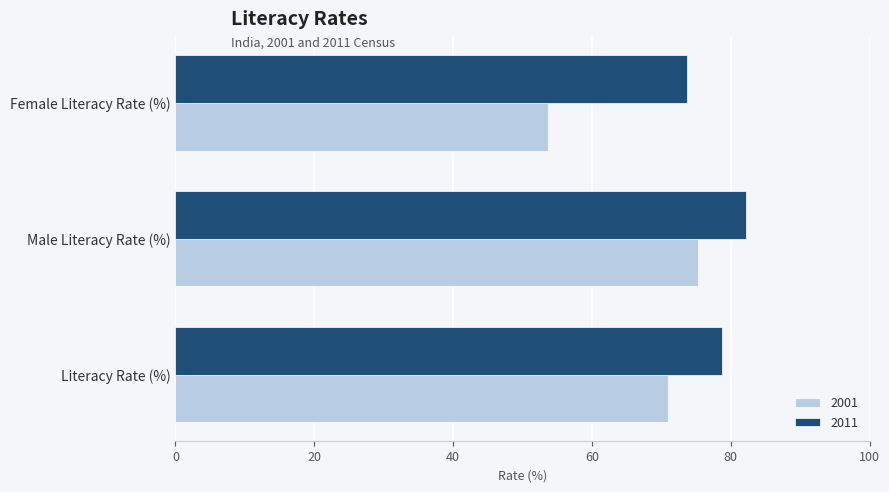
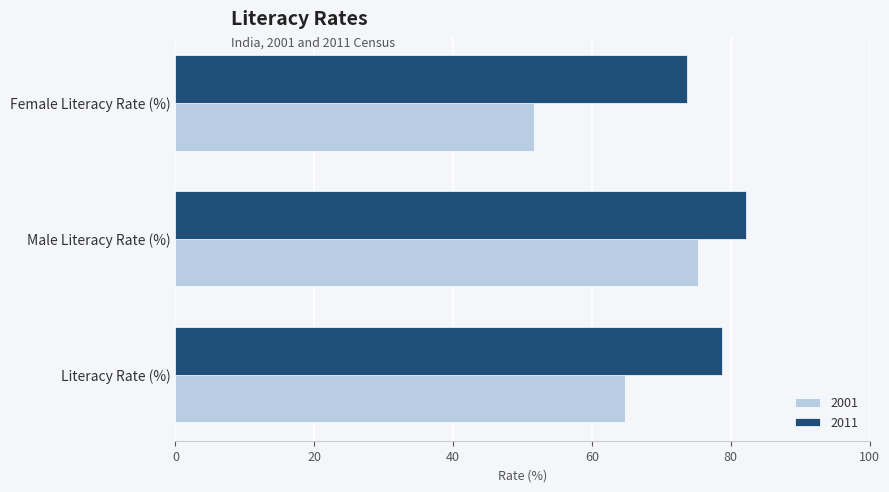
  {
    "2001": {
-     "Female Literacy Rate (%)": 54,
+     "Female Literacy Rate (%)": 52,
      "Male Literacy Rate (%)": 75,
-     "Literacy Rate (%)": 71
+     "Literacy Rate (%)": 65
    },
    "2011": {
      "Female Literacy Rate (%)": 74,
      "Male Literacy Rate (%)": 82,
      "Literacy Rate (%)": 79
    }
  }
